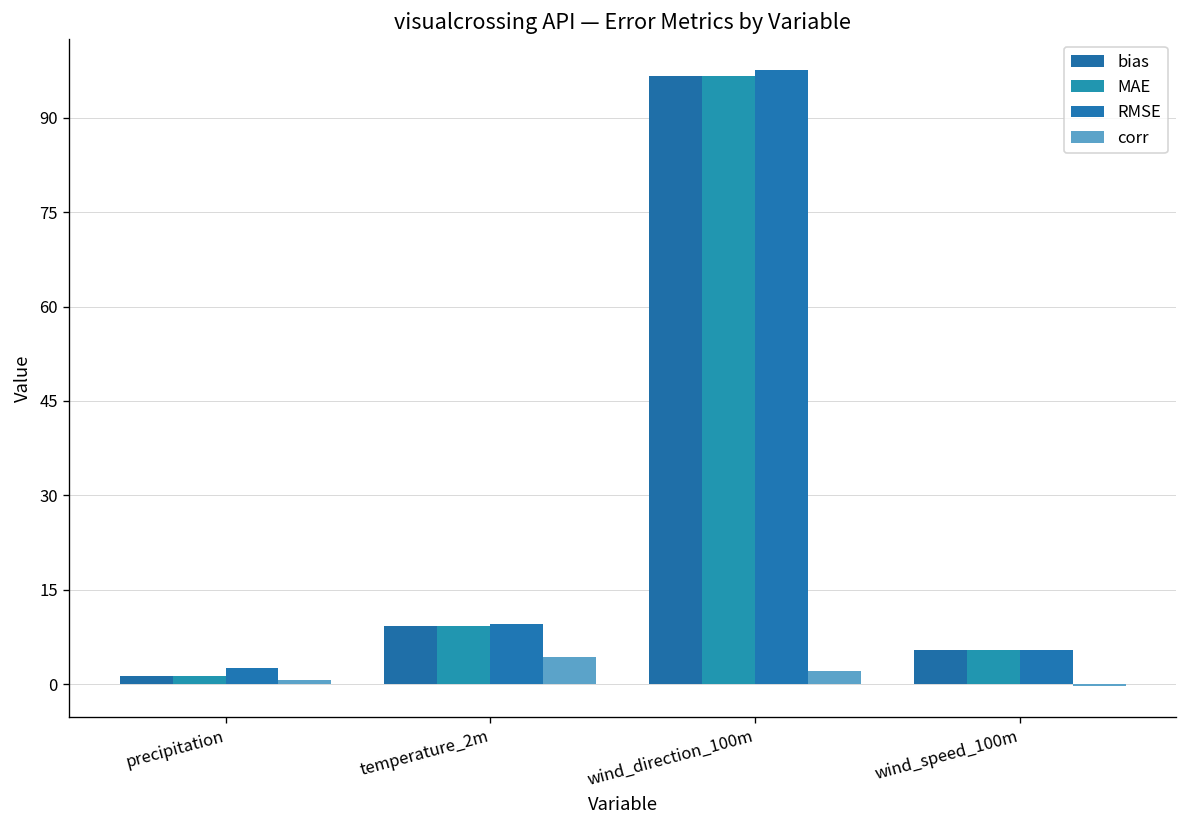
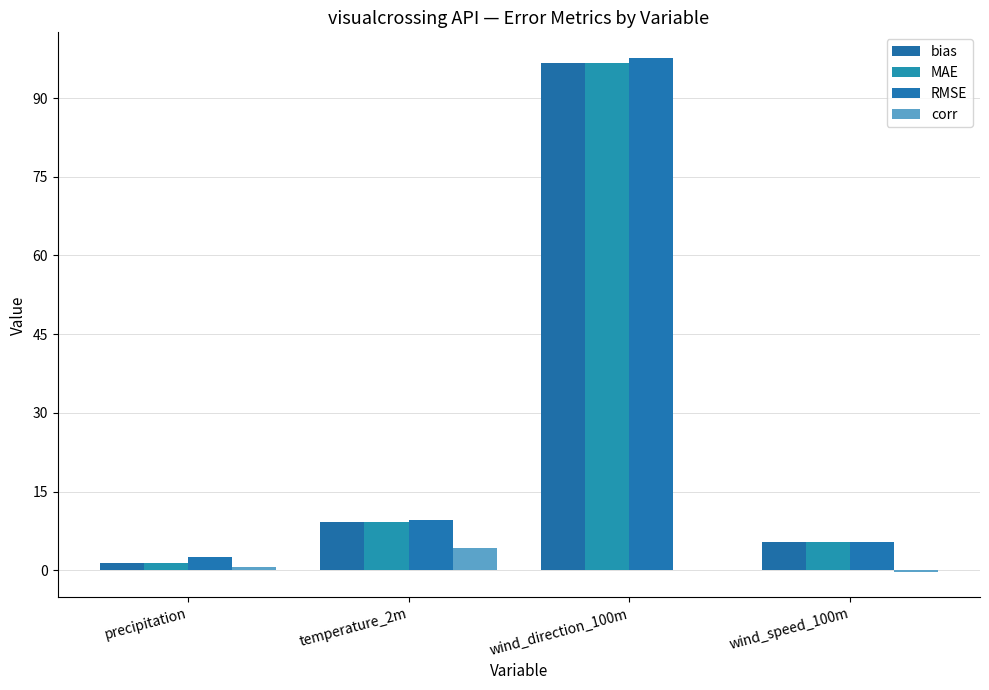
  {
    "corr": {
      "precipitation": 1,
      "temperature_2m": 4,
-     "wind_direction_100m": 2
+     "wind_direction_100m": 0
    }
  }
